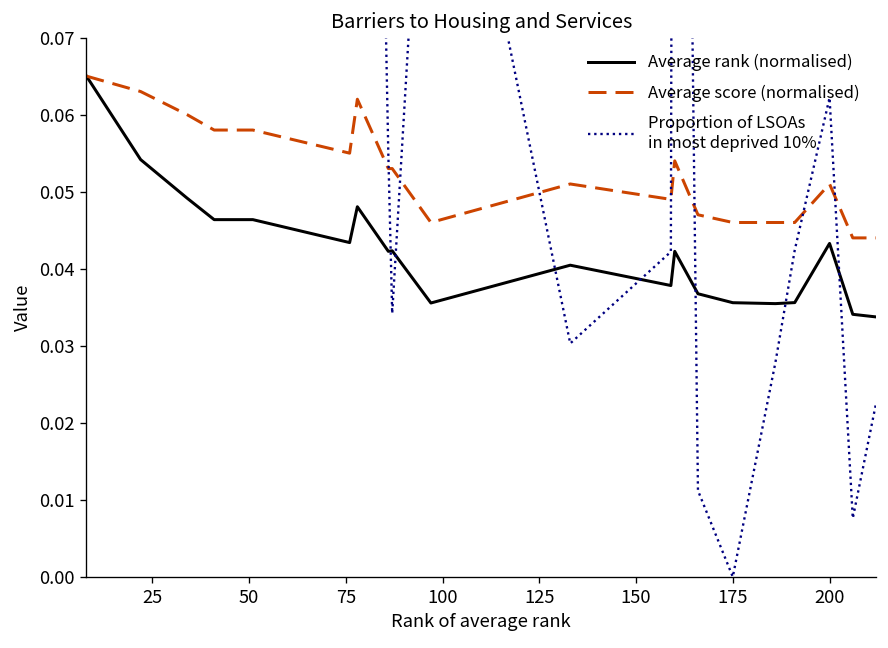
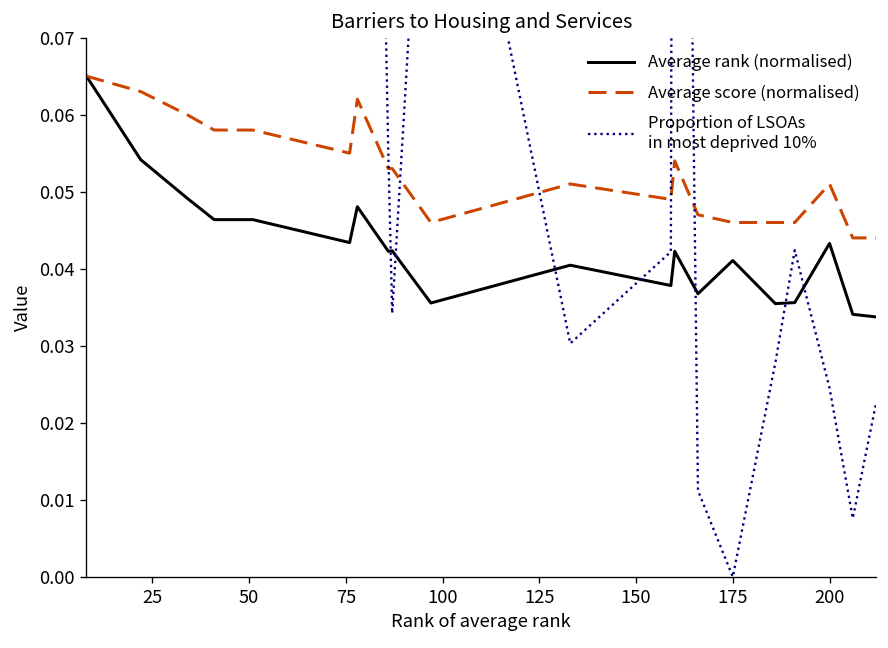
  {
    "Average rank (normalised)": {
-     "175": 0.036,
+     "175": 0.041,
      "200": 0.043
    },
    "Average score (normalised)": {
      "175": 0.046,
      "200": 0.051
    },
    "Proportion of LSOAs in most deprived 10%": {
      "175": 0.000,
-     "200": 0.062
+     "200": 0.025
    }
  }
